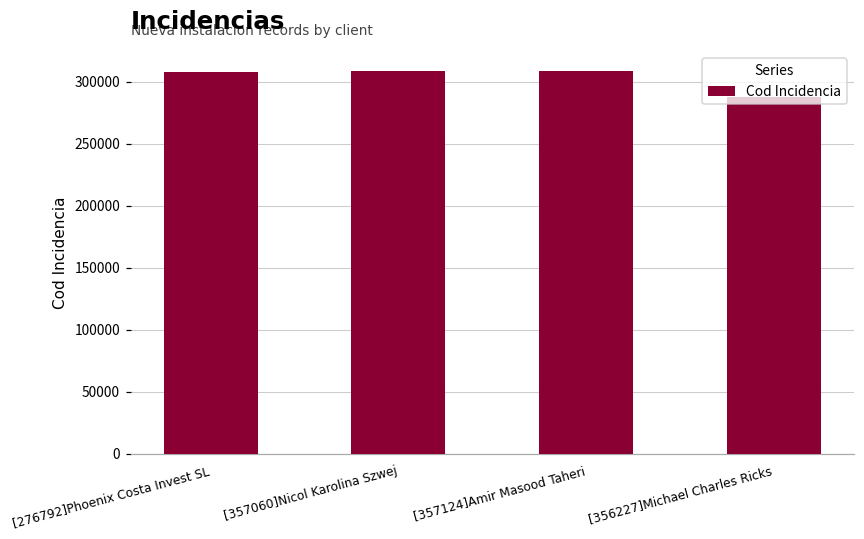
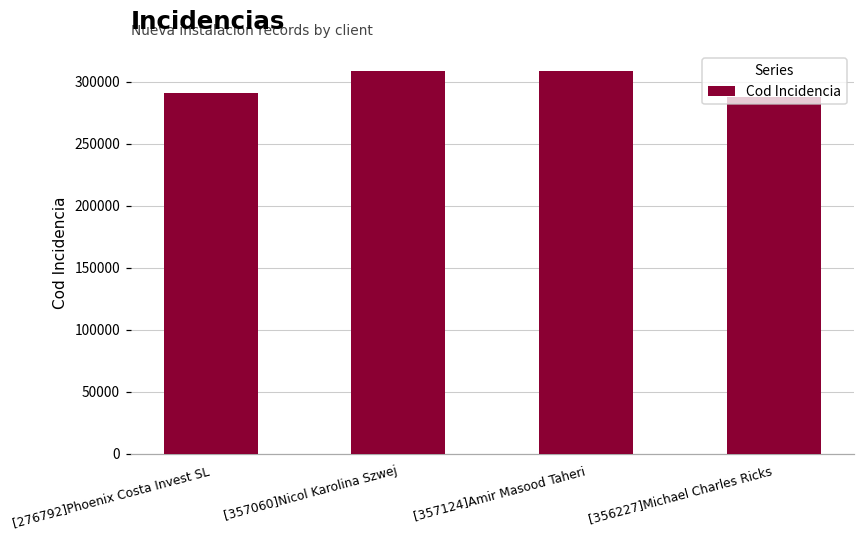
  {
-   "[276792]Phoenix Costa Invest SL": 308000,
+   "[276792]Phoenix Costa Invest SL": 291000,
    "[357060]Nicol Karolina Szwej": 308000,
    "[357124]Amir Masood Taheri": 309000
  }
